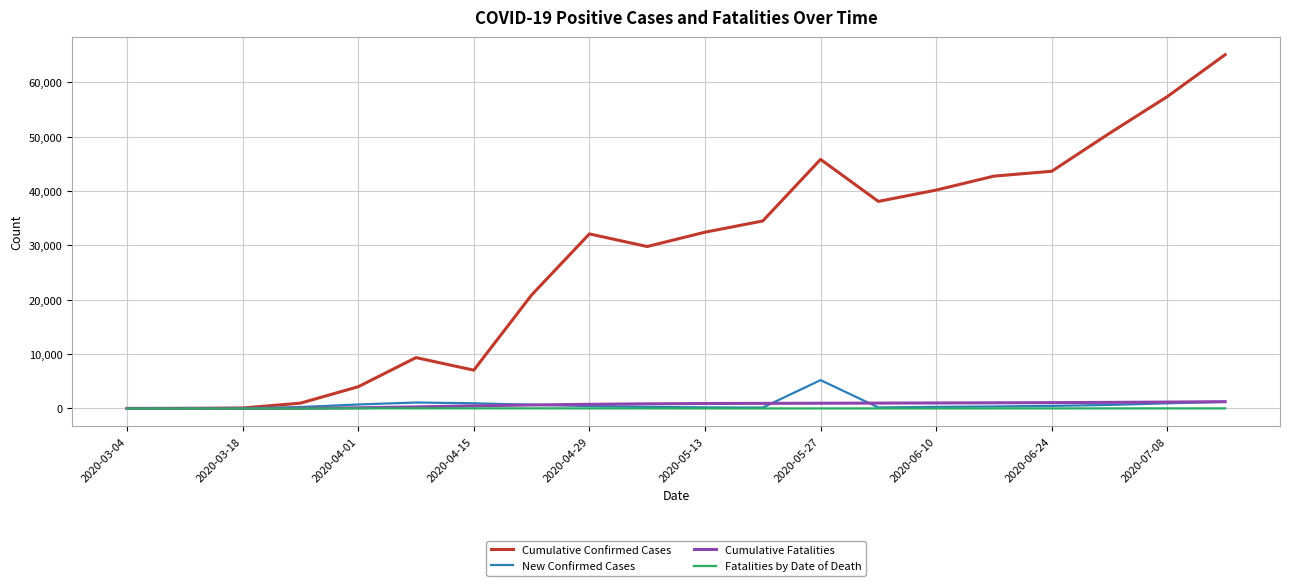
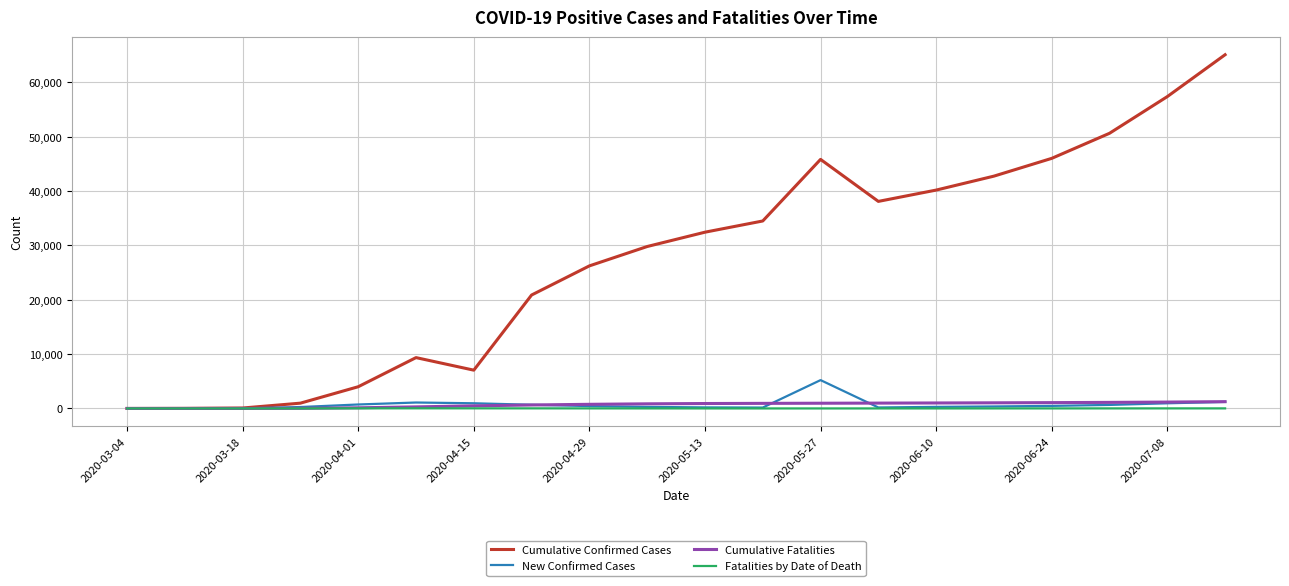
  {
    "Cumulative Confirmed Cases": {
      "2020-04-01": "4,000",
      "2020-04-15": "7,000",
-     "2020-04-29": "32,000",
+     "2020-04-29": "26,000",
      "2020-05-13": "32,000",
      "2020-05-27": "46,000",
      "2020-06-10": "40,000",
-     "2020-06-24": "44,000",
+     "2020-06-24": "46,000",
      "2020-07-08": "57,000"
    },
    "New Confirmed Cases": {
      "2020-04-01": "1,000",
      "2020-04-15": "1,000",
      "2020-05-27": "5,000"
    },
    "Cumulative Fatalities": {
      "2020-05-13": "1,000",
      "2020-05-27": "1,000",
      "2020-06-10": "1,000",
      "2020-06-24": "1,000"
    },
    "Fatalities by Date of Death": {
      "2020-05-27": "0",
      "2020-07-08": "0"
    }
  }
